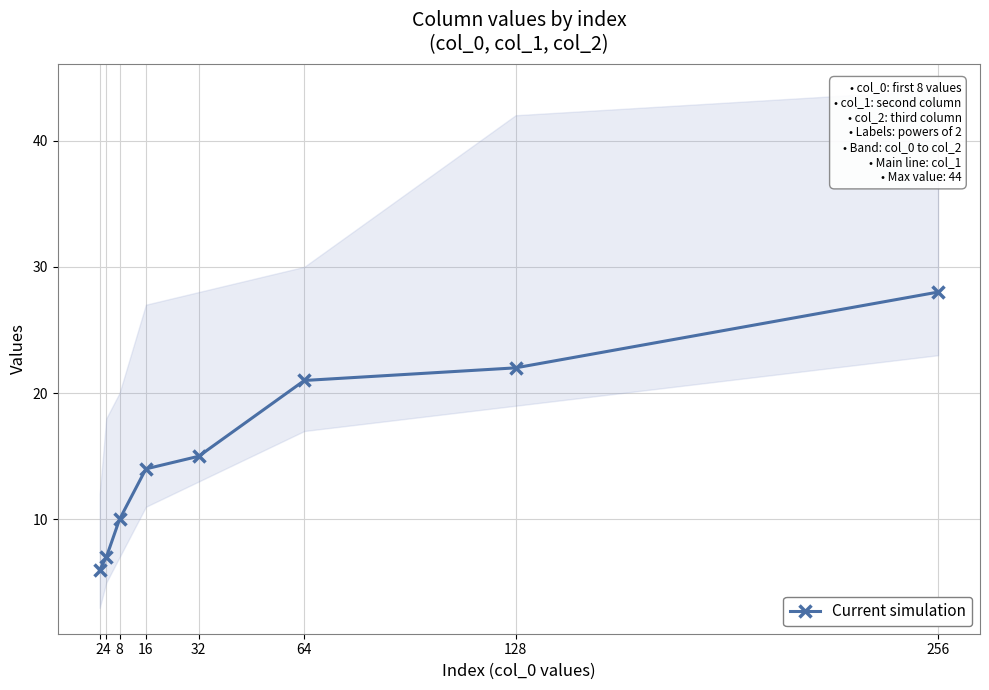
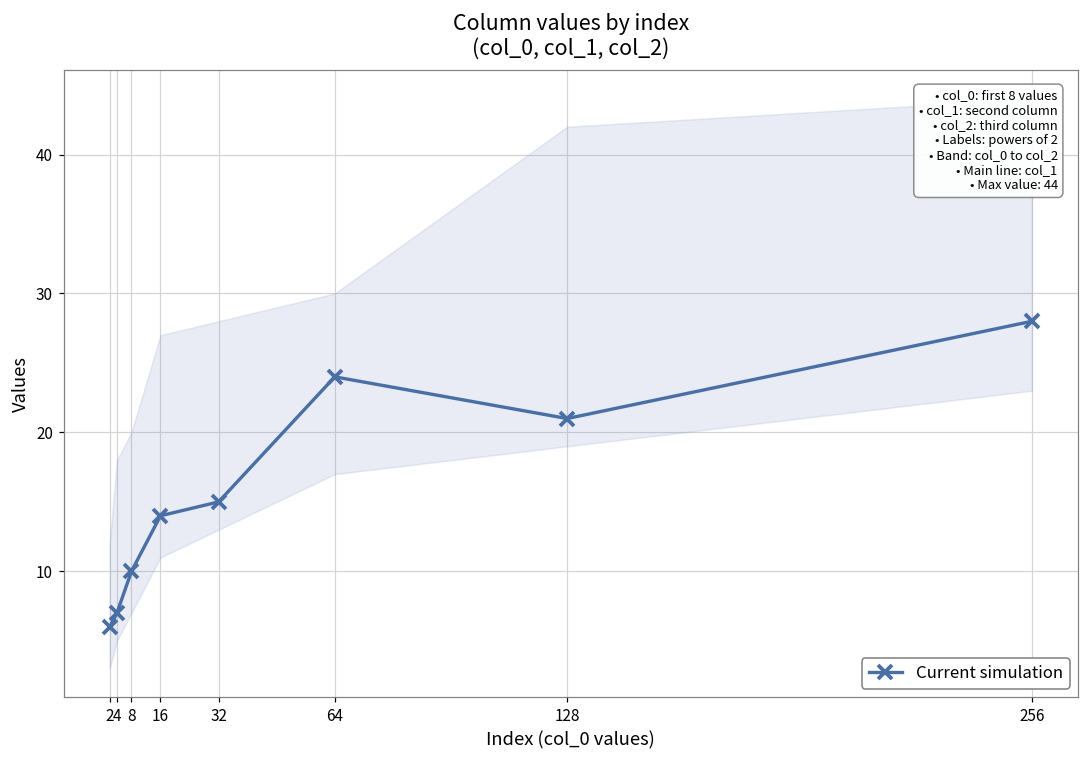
  {
    "Current simulation": {
      "2": 6,
      "4": 7,
      "8": 10,
      "16": 14,
      "32": 15,
-     "64": 21,
-     "128": 22,
+     "64": 24,
+     "128": 21,
      "256": 28
    }
  }
